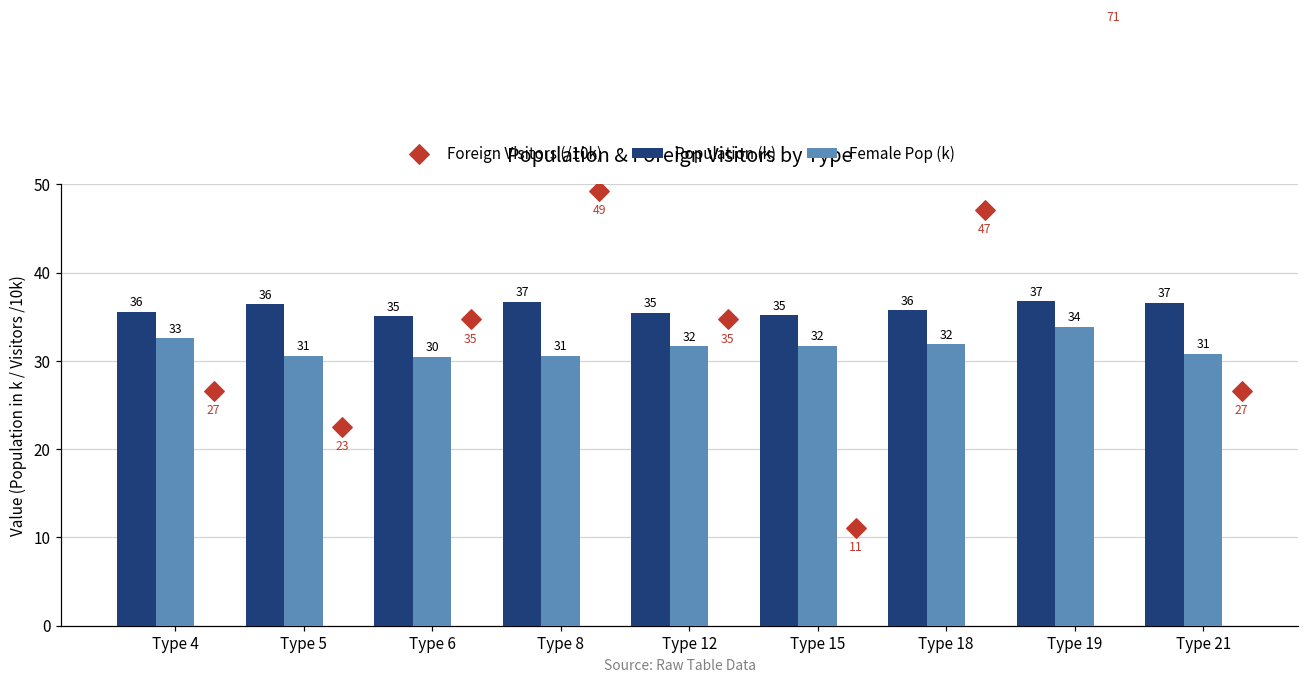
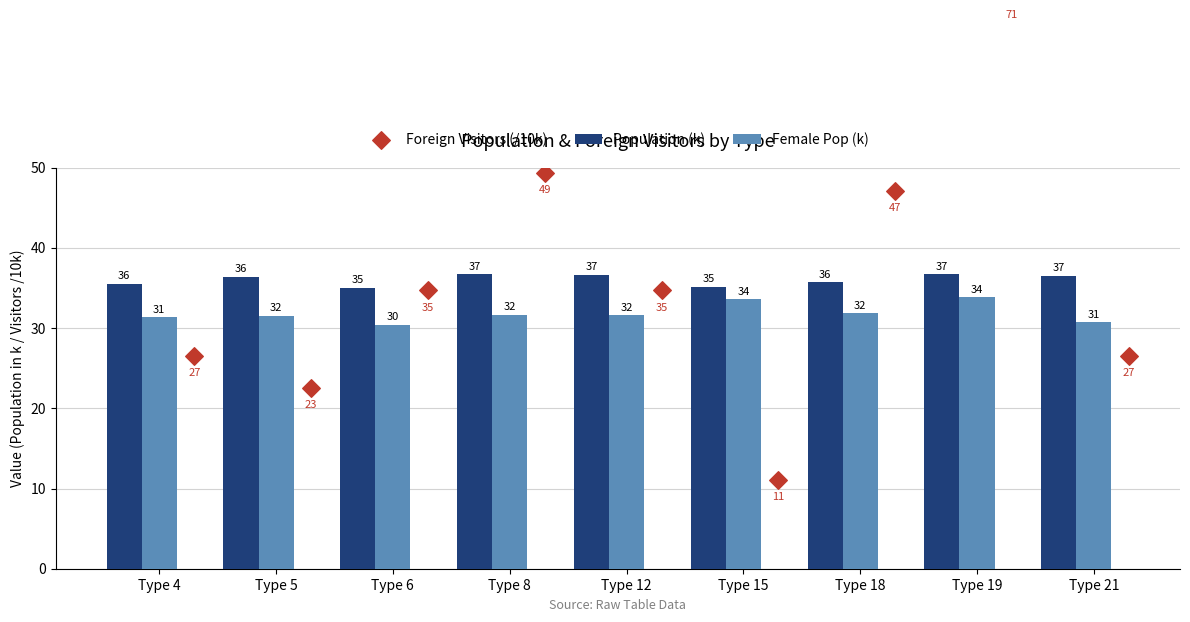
  {
    "Population (k)": {
      "Type 4": 36,
      "Type 5": 36,
      "Type 6": 35,
      "Type 8": 37,
-     "Type 12": 35,
+     "Type 12": 37,
      "Type 15": 35,
      "Type 18": 36,
      "Type 19": 37,
      "Type 21": 37
    },
    "Female Pop (k)": {
-     "Type 4": 33,
-     "Type 5": 31,
+     "Type 4": 31,
+     "Type 5": 32,
      "Type 6": 30,
-     "Type 8": 31,
+     "Type 8": 32,
      "Type 12": 32,
-     "Type 15": 32,
+     "Type 15": 34,
      "Type 18": 32,
      "Type 19": 34,
      "Type 21": 31
    }
  }
